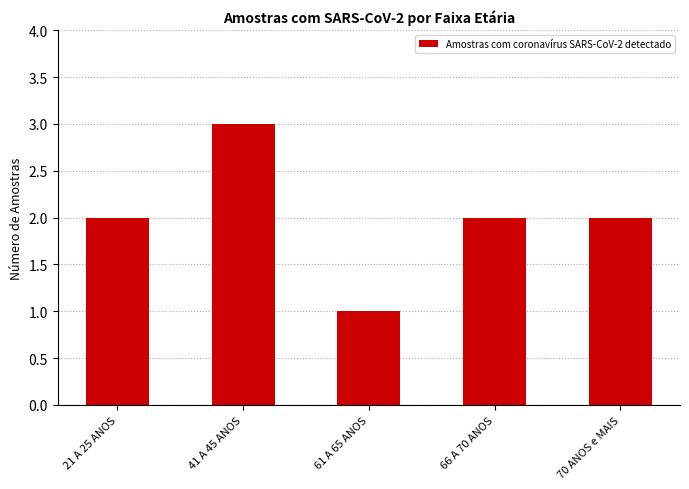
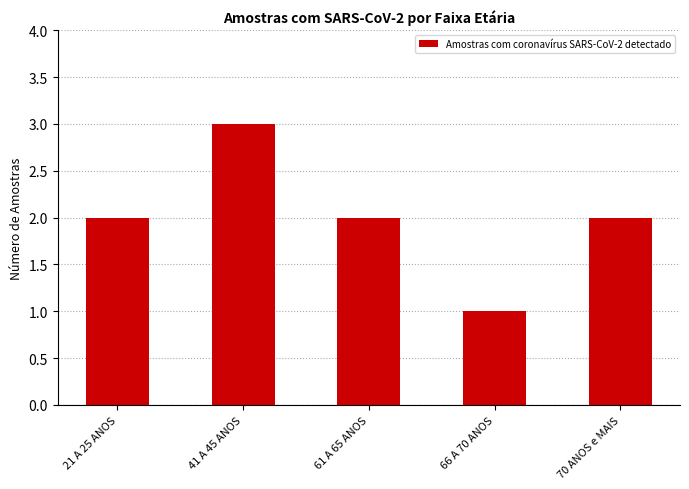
  {
    "21 A 25 ANOS": 2,
    "41 A 45 ANOS": 3,
-   "61 A 65 ANOS": 1,
-   "66 A 70 ANOS": 2,
+   "61 A 65 ANOS": 2,
+   "66 A 70 ANOS": 1,
    "70 ANOS e MAIS": 2
  }
